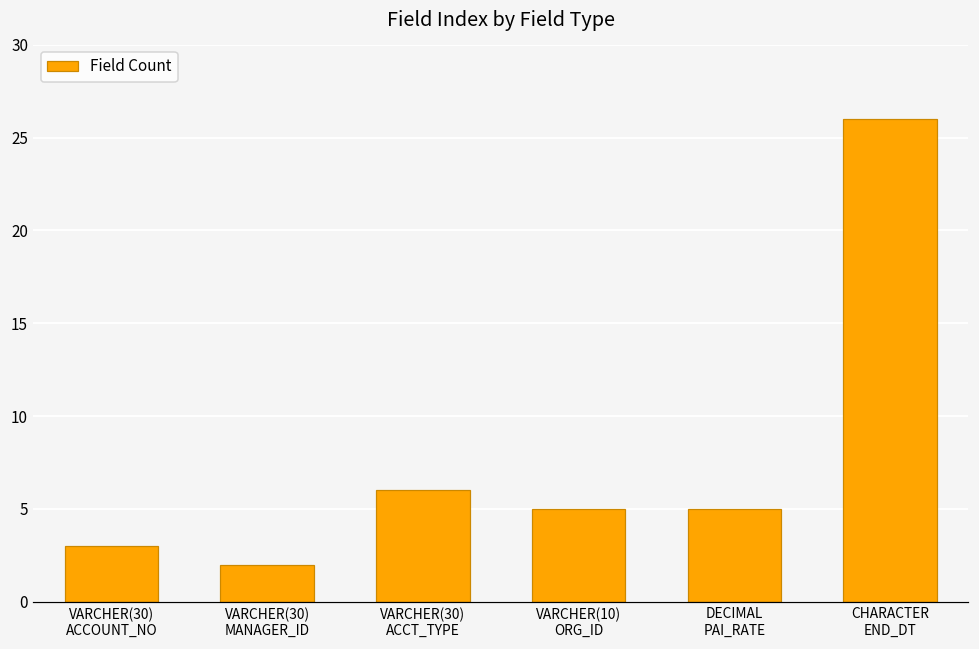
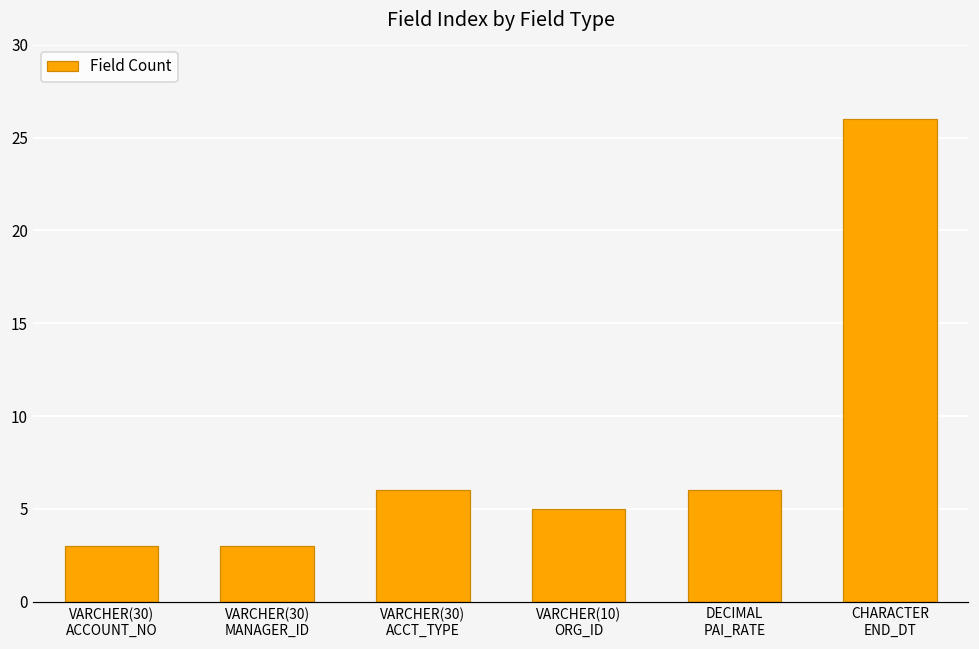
  {
    "VARCHER(30) ACCOUNT_NO": 3,
-   "VARCHER(30) MANAGER_ID": 2,
+   "VARCHER(30) MANAGER_ID": 3,
    "VARCHER(30) ACCT_TYPE": 6,
    "VARCHER(10) ORG_ID": 5,
-   "DECIMAL PAI_RATE": 5,
+   "DECIMAL PAI_RATE": 6,
    "CHARACTER END_DT": 26
  }
